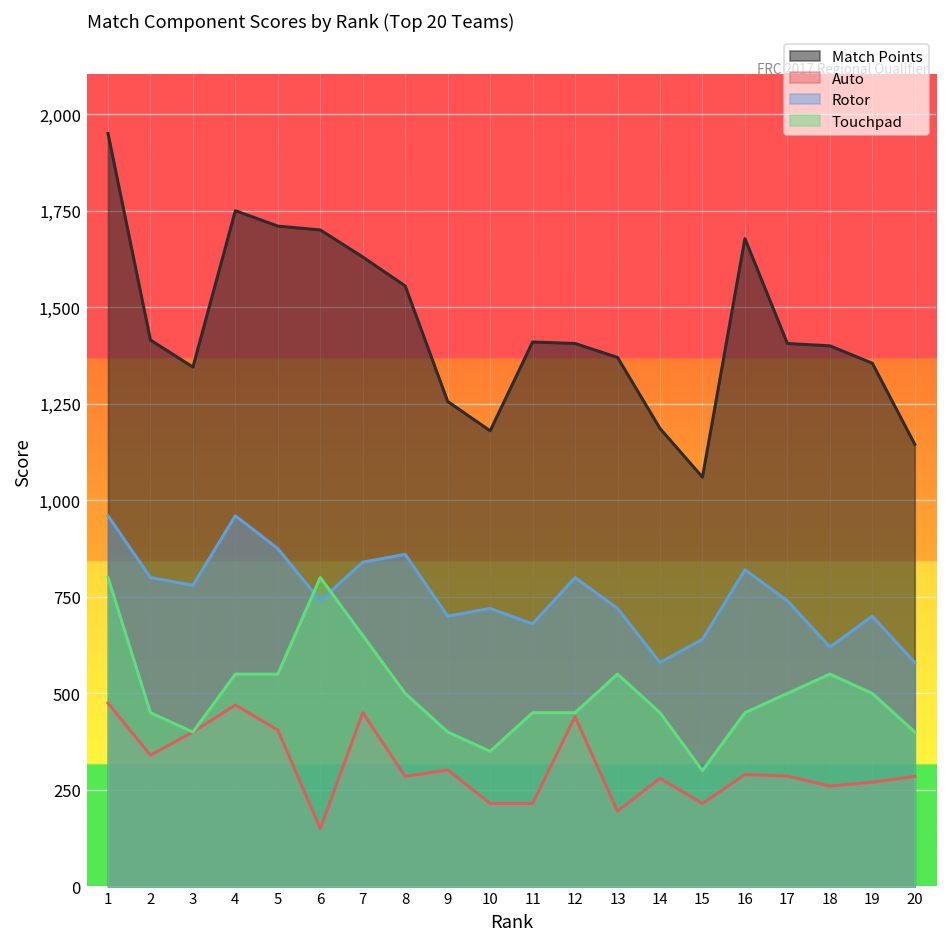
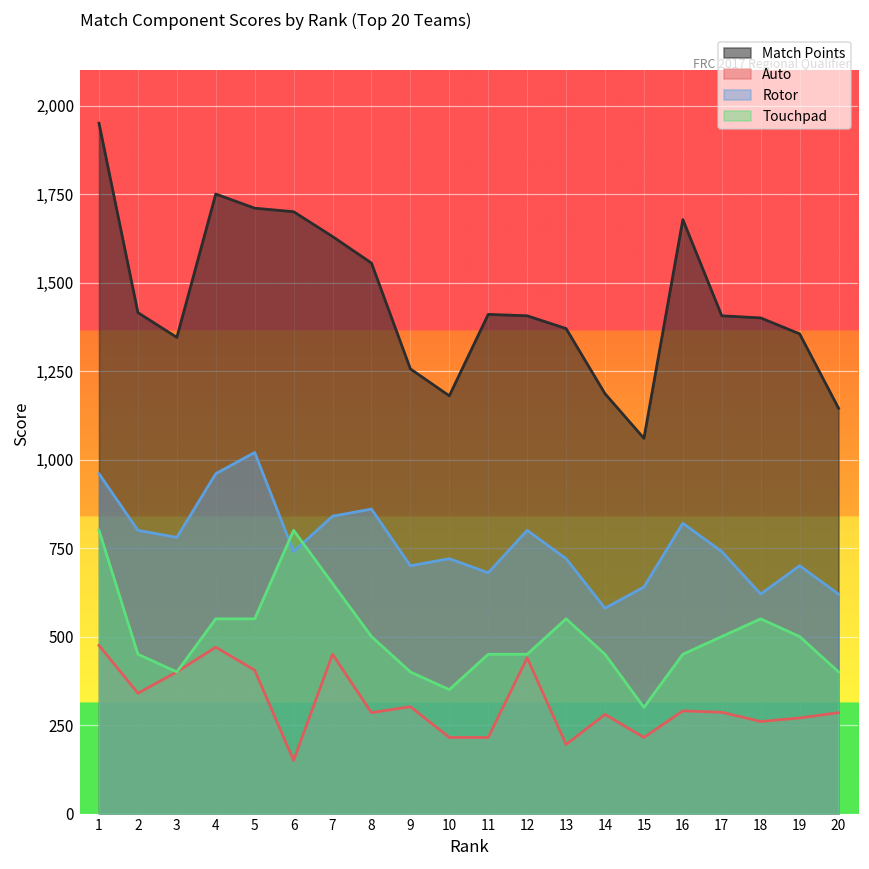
  {
    "Match Points": {
      "1": "1,950",
      "2": "1,420",
      "3": "1,350",
      "4": "1,750",
      "5": "1,710",
      "6": "1,700",
      "7": "1,630",
      "8": "1,560",
      "9": "1,260",
      "10": "1,180",
      "11": "1,410",
      "12": "1,410",
      "13": "1,370",
      "14": "1,190",
      "15": "1,060",
      "16": "1,680",
      "17": "1,410",
      "18": "1,400",
      "19": "1,360",
      "20": "1,150"
    },
    "Auto": {
      "1": "480",
      "2": "340",
      "4": "470",
      "5": "410",
      "6": "150",
      "7": "450",
      "8": "290",
      "9": "300",
      "10": "220",
      "11": "220",
      "12": "440",
      "13": "200",
      "14": "280",
      "15": "220",
      "16": "290",
      "17": "290",
      "18": "260",
      "19": "270",
      "20": "290"
    },
    "Rotor": {
      "1": "960",
      "2": "800",
      "3": "780",
      "4": "960",
-     "5": "870",
+     "5": "1,020",
      "6": "740",
      "7": "840",
      "8": "860",
      "9": "700",
      "10": "720",
      "11": "680",
      "12": "800",
      "13": "720",
      "14": "580",
      "15": "640",
      "16": "820",
      "17": "740",
      "18": "620",
      "19": "700",
-     "20": "580"
+     "20": "620"
    },
    "Touchpad": {
      "1": "800",
      "2": "450",
      "4": "550",
      "5": "550",
      "6": "800",
      "7": "650",
      "8": "500",
      "9": "400",
      "10": "350",
      "11": "450",
      "12": "450",
      "13": "550",
      "14": "450",
      "15": "300",
      "16": "450",
      "17": "500",
      "18": "550",
      "19": "500",
      "20": "400"
    }
  }
